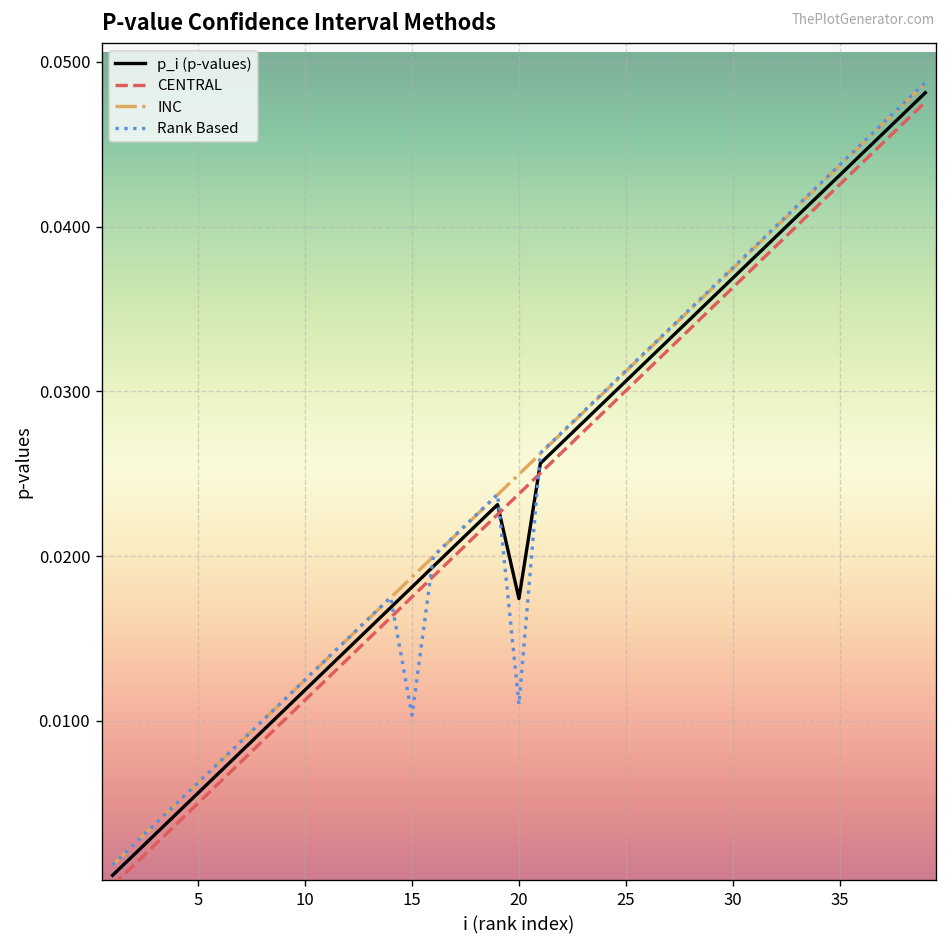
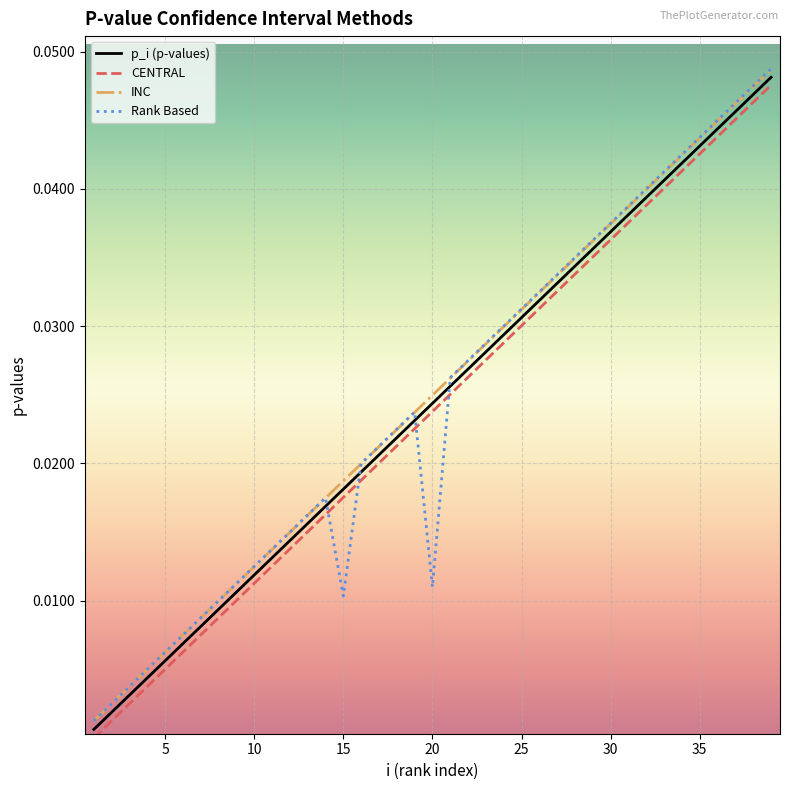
  {
    "p_i (p-values)": {
      "5": 0.0056,
      "10": 0.0119,
      "15": 0.0181,
-     "20": 0.0174,
+     "20": 0.0244,
      "25": 0.0306,
      "30": 0.0369,
      "35": 0.0431
    },
    "CENTRAL": {
      "5": 0.0050,
      "10": 0.0113,
      "15": 0.0175,
      "20": 0.0238,
      "25": 0.0300,
      "30": 0.0363,
      "35": 0.0426
    },
    "INC": {
      "15": 0.0187,
      "20": 0.0250
    },
    "Rank Based": {
      "15": 0.0103,
      "20": 0.0110
    }
  }
